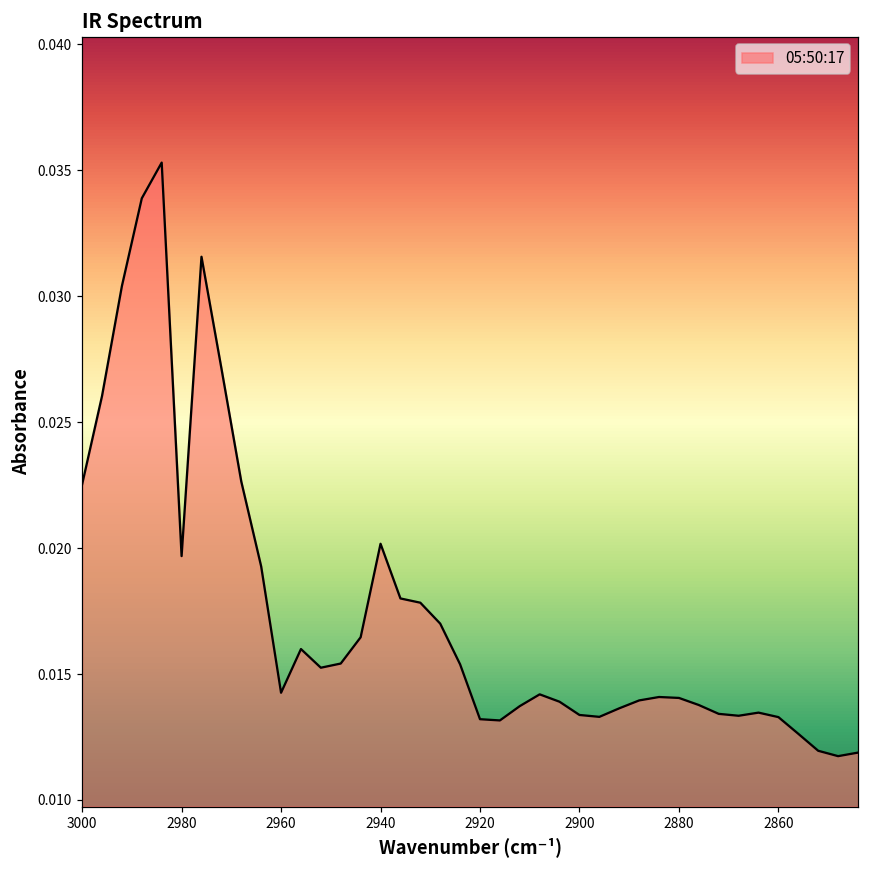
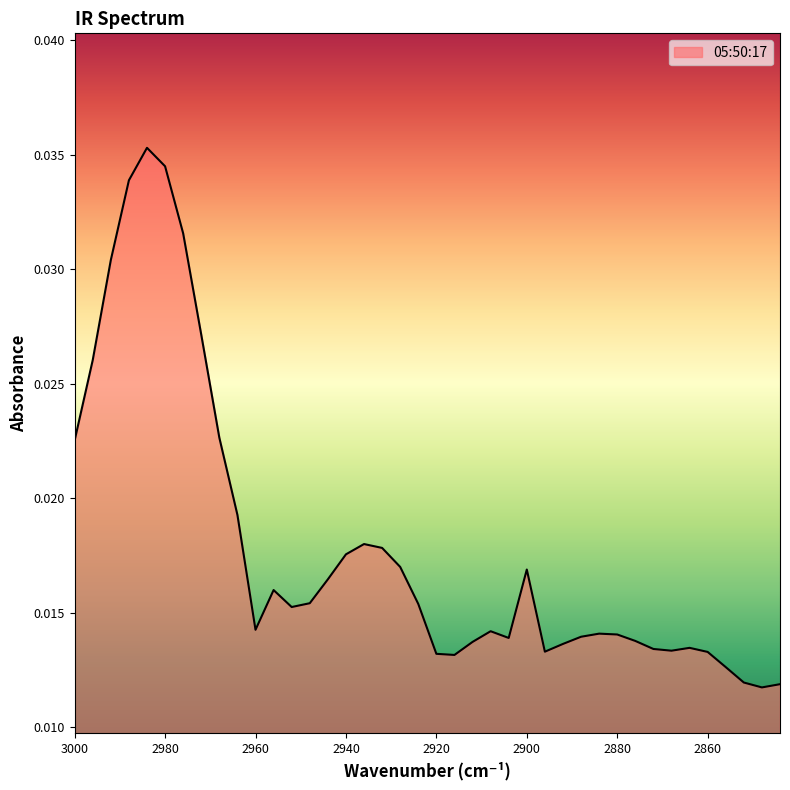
  {
    "3000": 0.0225,
-   "2980": 0.0197,
+   "2980": 0.0345,
    "2960": 0.0143,
-   "2940": 0.0202,
+   "2940": 0.0176,
    "2920": 0.0132,
-   "2900": 0.0134,
+   "2900": 0.0169,
    "2880": 0.0140,
    "2860": 0.0133
  }
